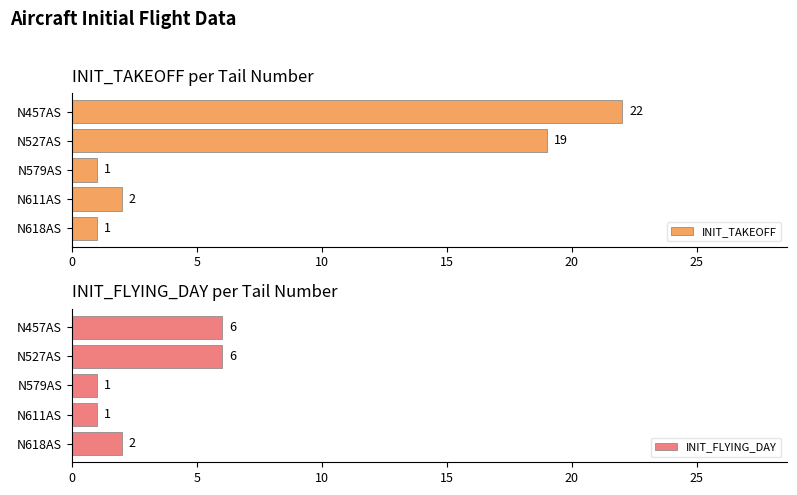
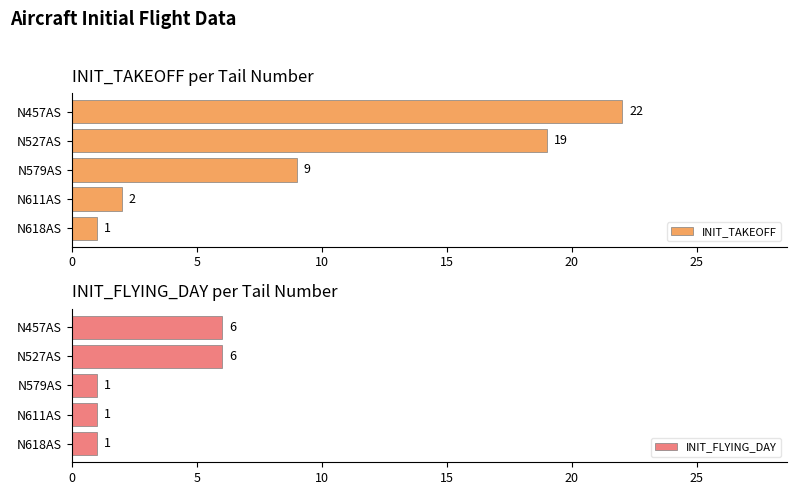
  {
    "INIT_TAKEOFF per Tail Number": {
      "N457AS": 22,
      "N527AS": 19,
-     "N579AS": 1,
+     "N579AS": 9,
      "N611AS": 2,
      "N618AS": 1
    },
    "INIT_FLYING_DAY per Tail Number": {
      "N457AS": 6,
      "N527AS": 6,
      "N579AS": 1,
      "N611AS": 1,
-     "N618AS": 2
+     "N618AS": 1
    }
  }
